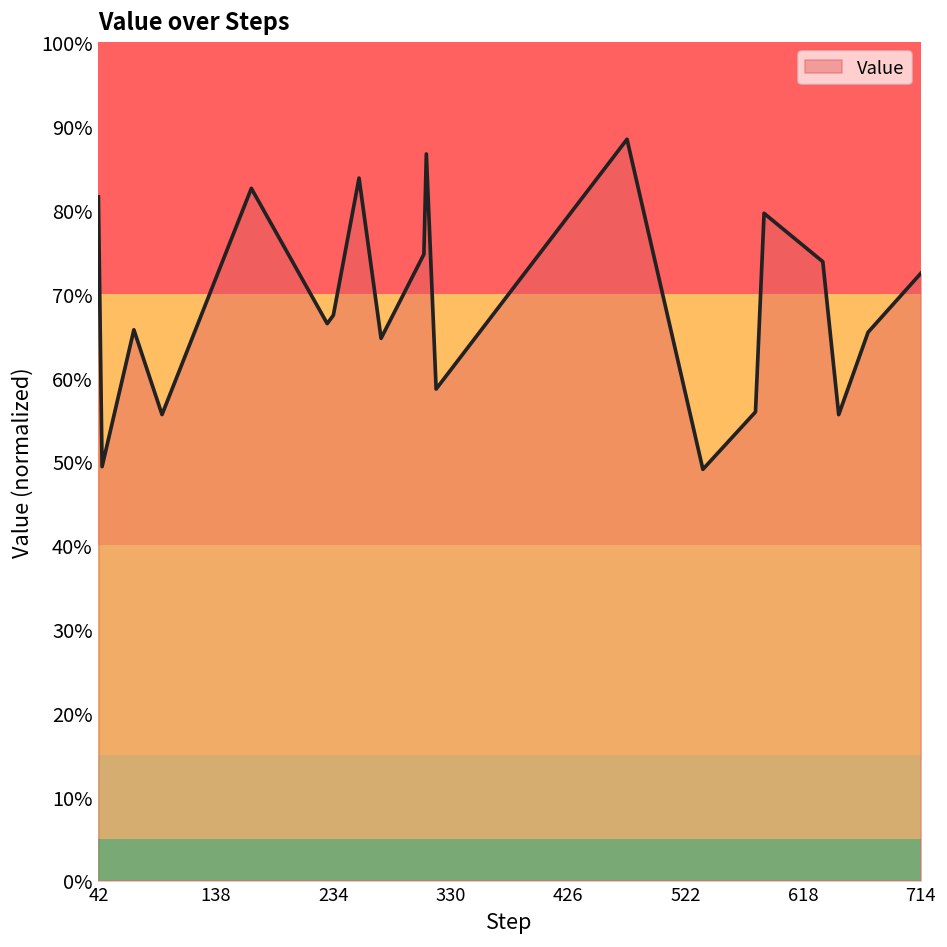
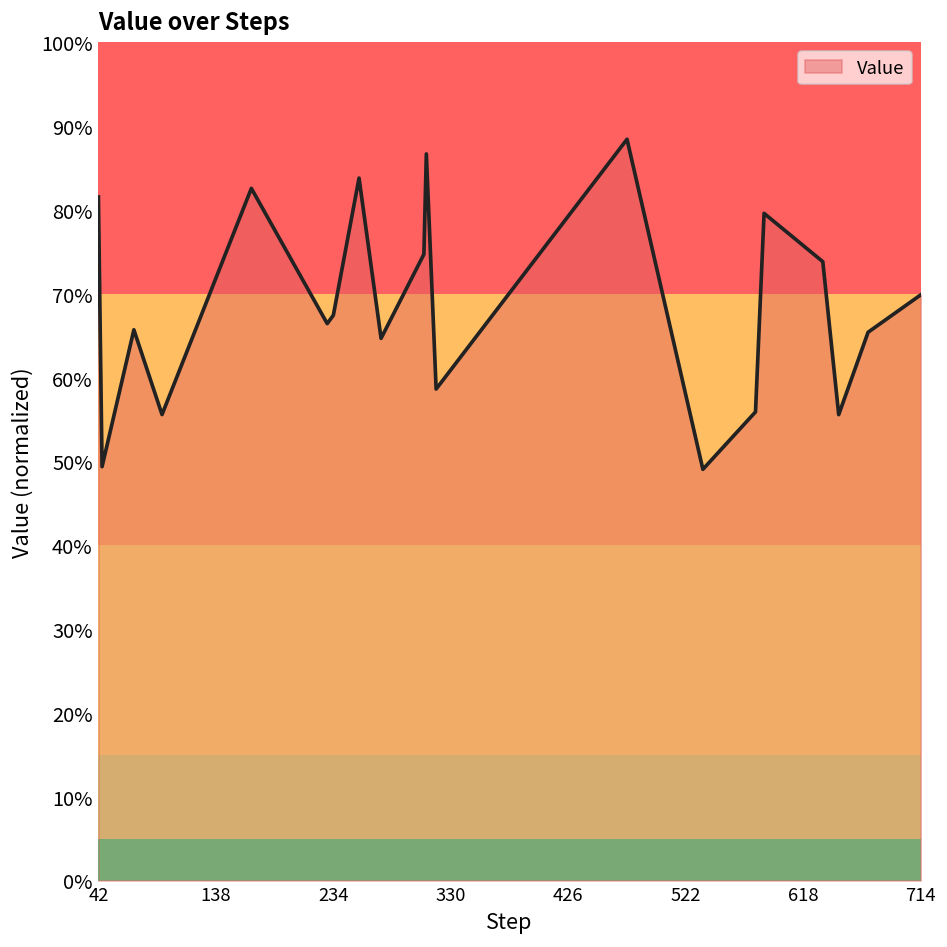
  {
    "42": "82%",
    "234": "67%",
-   "714": "72%"
+   "714": "70%"
  }
